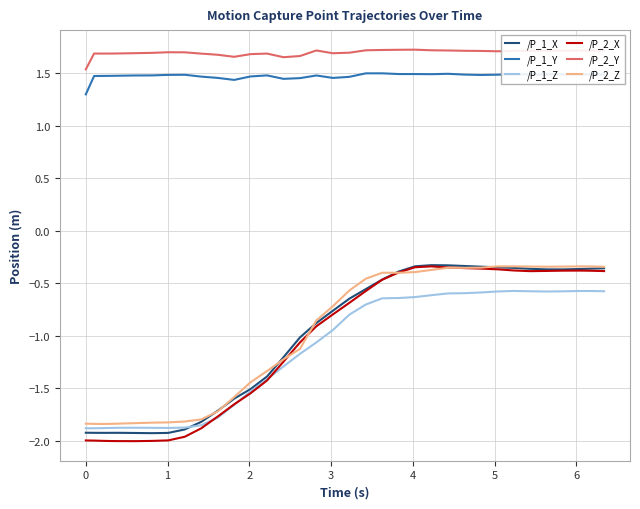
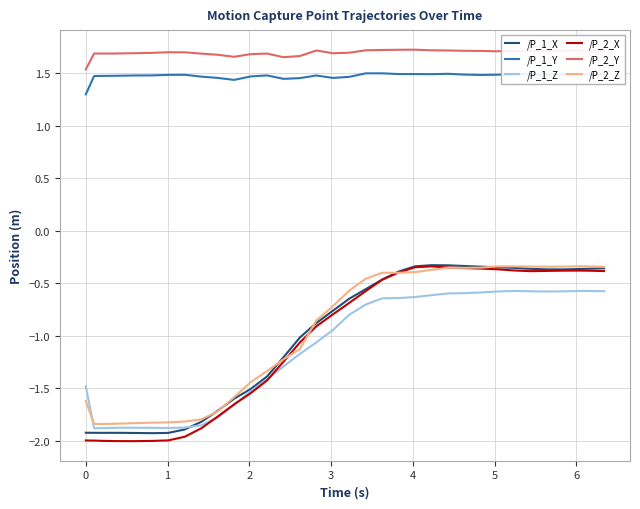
  {
    "/P_1_X": {
      "0": -1.92
    },
    "/P_1_Y": {
      "0": 1.30
    },
    "/P_1_Z": {
-     "0": -1.88
+     "0": -1.48
    },
    "/P_2_X": {
      "0": -2.00
    },
    "/P_2_Y": {
      "0": 1.54
    },
    "/P_2_Z": {
-     "0": -1.84
+     "0": -1.62
    }
  }
